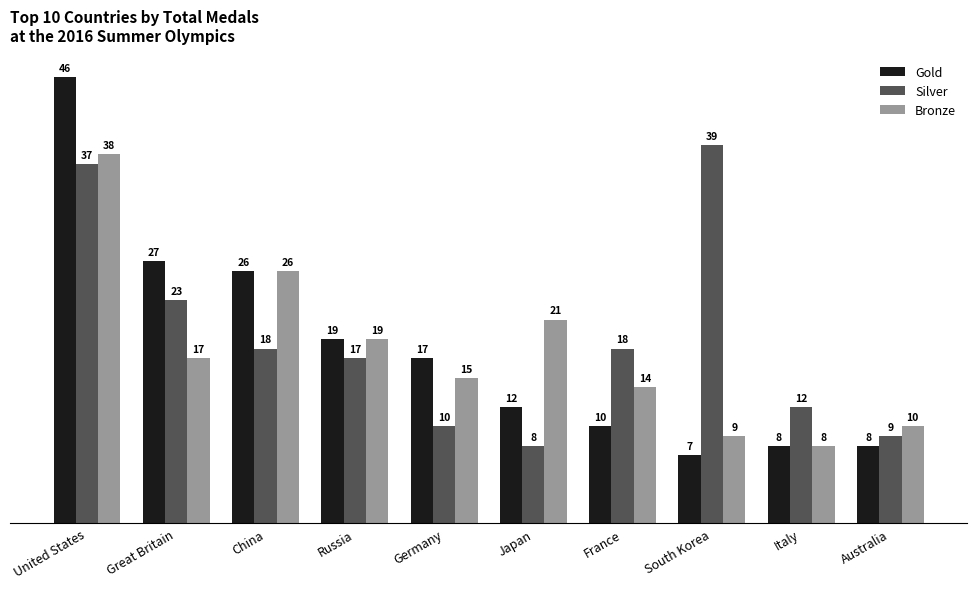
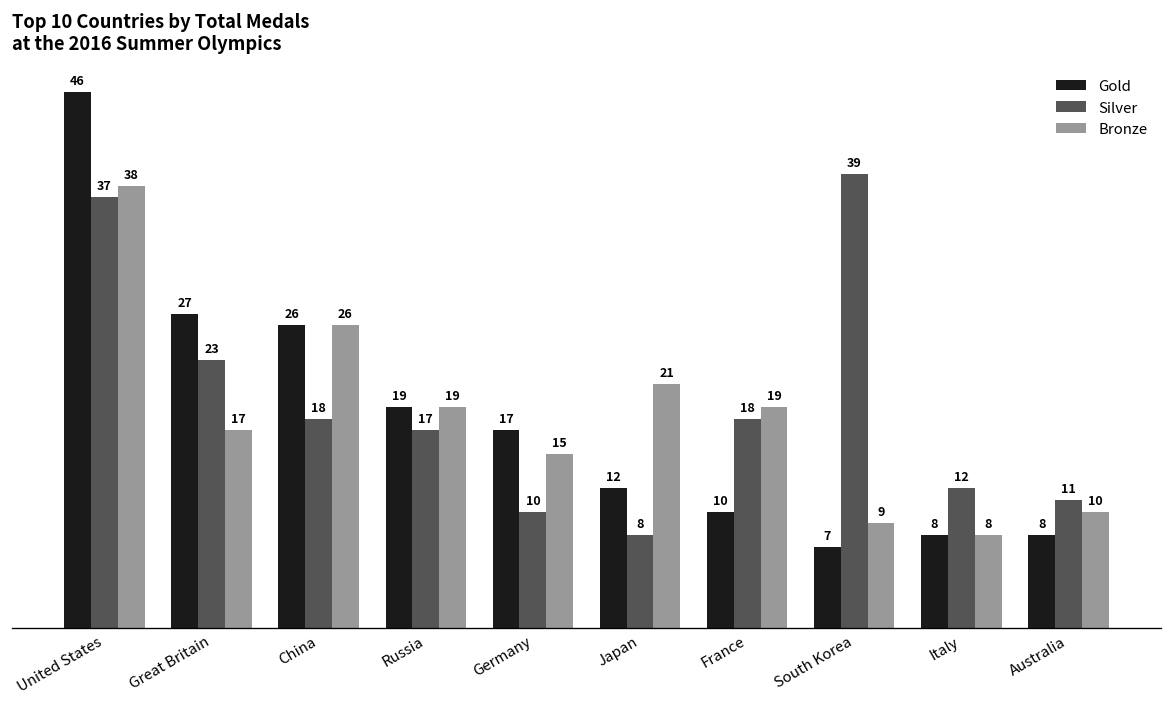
  {
    "Gold": {
      "United States": 46,
      "Great Britain": 27,
      "China": 26,
      "Russia": 19,
      "Germany": 17,
      "Japan": 12,
      "France": 10,
      "South Korea": 7,
      "Italy": 8,
      "Australia": 8
    },
    "Silver": {
      "United States": 37,
      "Great Britain": 23,
      "China": 18,
      "Russia": 17,
      "Germany": 10,
      "Japan": 8,
      "France": 18,
      "South Korea": 39,
      "Italy": 12,
-     "Australia": 9
+     "Australia": 11
    },
    "Bronze": {
      "United States": 38,
      "Great Britain": 17,
      "China": 26,
      "Russia": 19,
      "Germany": 15,
      "Japan": 21,
-     "France": 14,
+     "France": 19,
      "South Korea": 9,
      "Italy": 8,
      "Australia": 10
    }
  }
